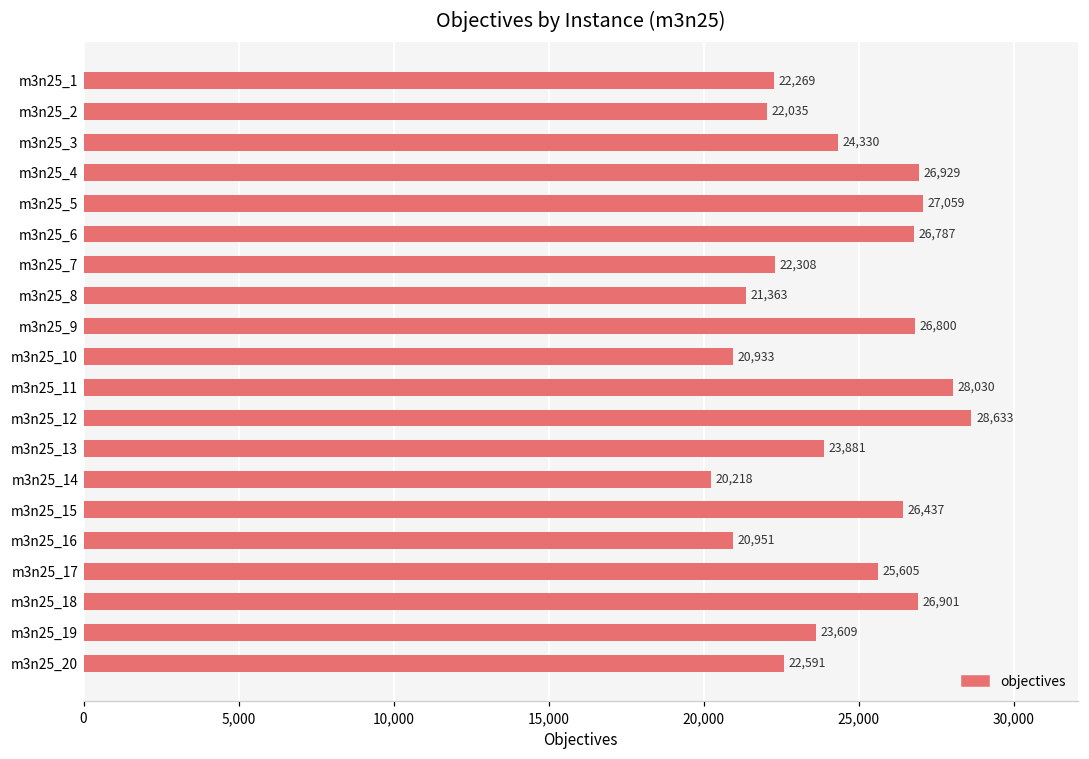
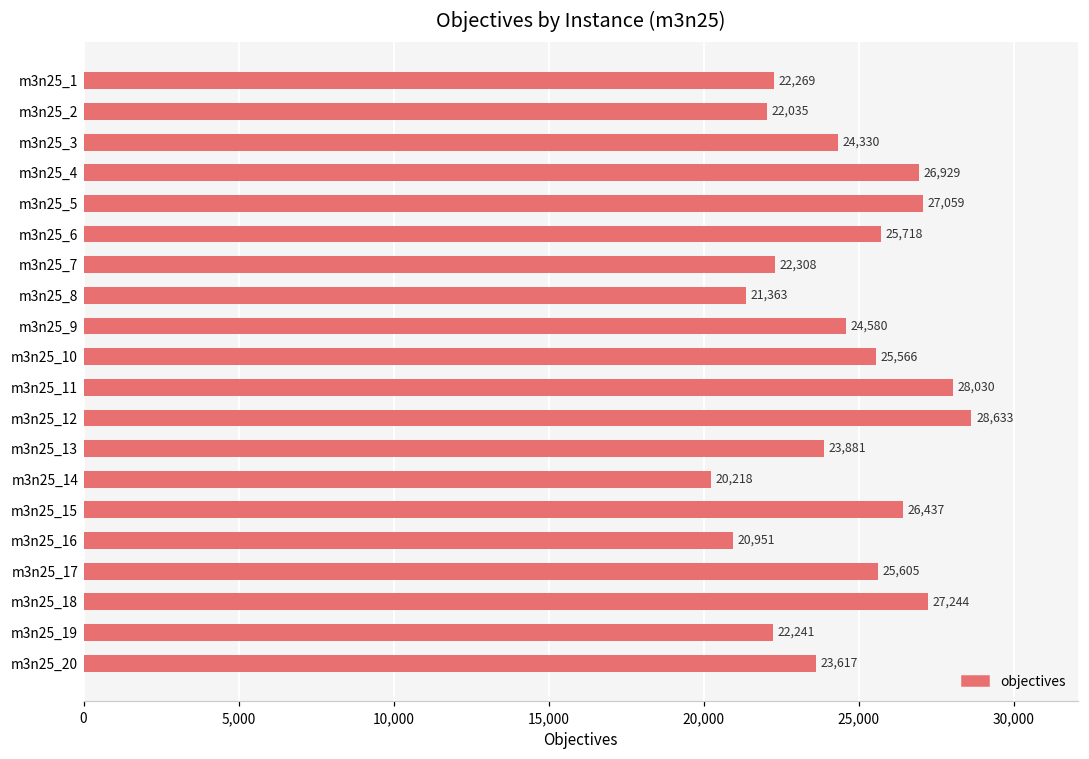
  {
    "m3n25_1": "22,269",
    "m3n25_2": "22,035",
    "m3n25_3": "24,330",
    "m3n25_4": "26,929",
    "m3n25_5": "27,059",
-   "m3n25_6": "26,787",
+   "m3n25_6": "25,718",
    "m3n25_7": "22,308",
    "m3n25_8": "21,363",
-   "m3n25_9": "26,800",
-   "m3n25_10": "20,933",
+   "m3n25_9": "24,580",
+   "m3n25_10": "25,566",
    "m3n25_11": "28,030",
    "m3n25_12": "28,633",
    "m3n25_13": "23,881",
    "m3n25_14": "20,218",
    "m3n25_15": "26,437",
    "m3n25_16": "20,951",
    "m3n25_17": "25,605",
-   "m3n25_18": "26,901",
-   "m3n25_19": "23,609",
-   "m3n25_20": "22,591"
+   "m3n25_18": "27,244",
+   "m3n25_19": "22,241",
+   "m3n25_20": "23,617"
  }
